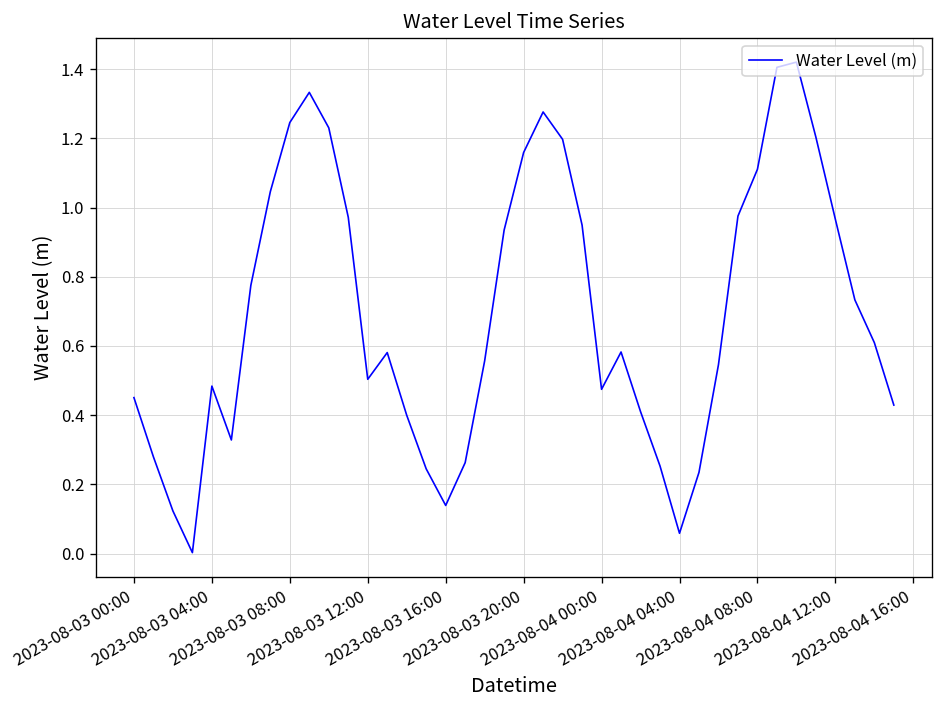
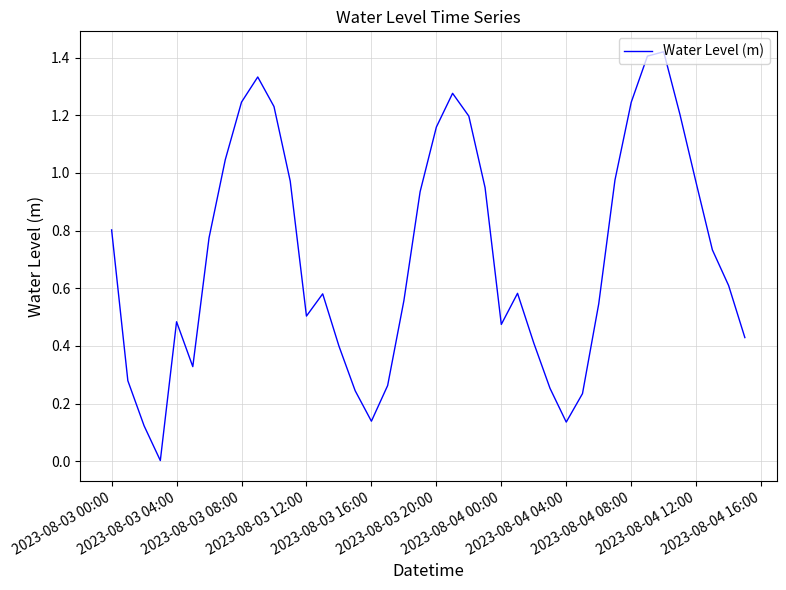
  {
-   "2023-08-03 00:00": 0.45,
+   "2023-08-03 00:00": 0.80,
    "2023-08-03 04:00": 0.48,
    "2023-08-03 08:00": 1.25,
    "2023-08-03 12:00": 0.50,
    "2023-08-03 16:00": 0.14,
    "2023-08-03 20:00": 1.16,
    "2023-08-04 00:00": 0.47,
-   "2023-08-04 04:00": 0.06,
-   "2023-08-04 08:00": 1.11,
+   "2023-08-04 04:00": 0.14,
+   "2023-08-04 08:00": 1.24,
    "2023-08-04 12:00": 0.97
  }
